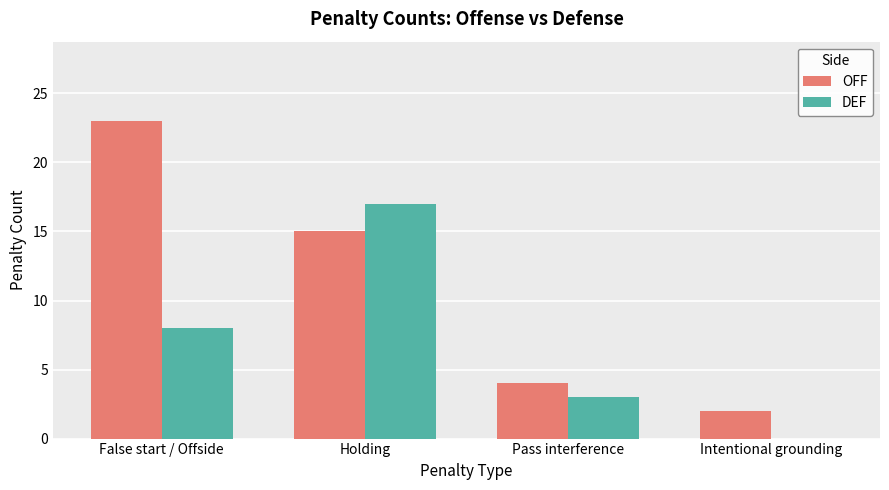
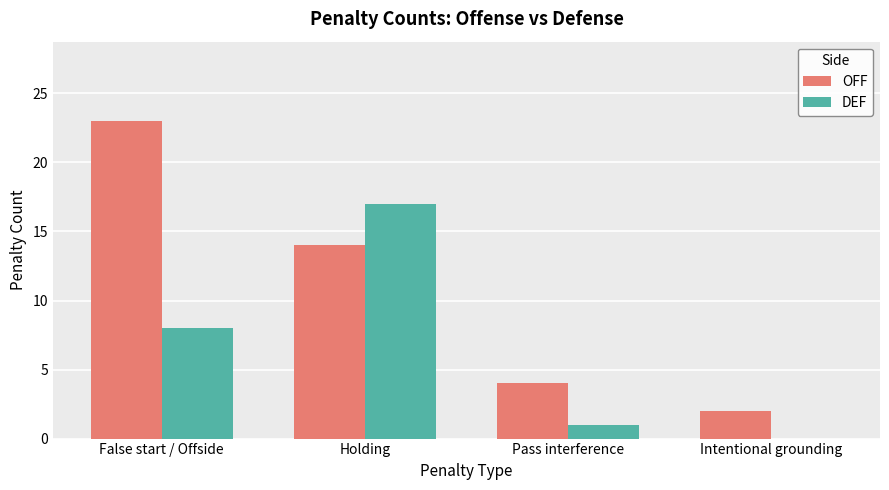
  {
    "OFF": {
      "False start / Offside": 23,
-     "Holding": 15,
+     "Holding": 14,
      "Pass interference": 4,
      "Intentional grounding": 2
    },
    "DEF": {
      "False start / Offside": 8,
      "Holding": 17,
-     "Pass interference": 3,
+     "Pass interference": 1,
      "Intentional grounding": 0
    }
  }
